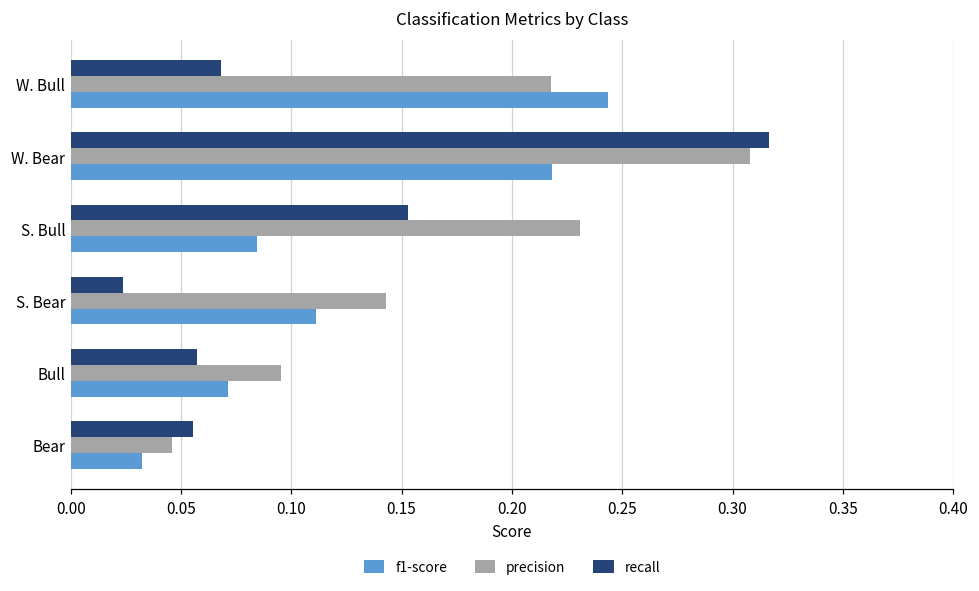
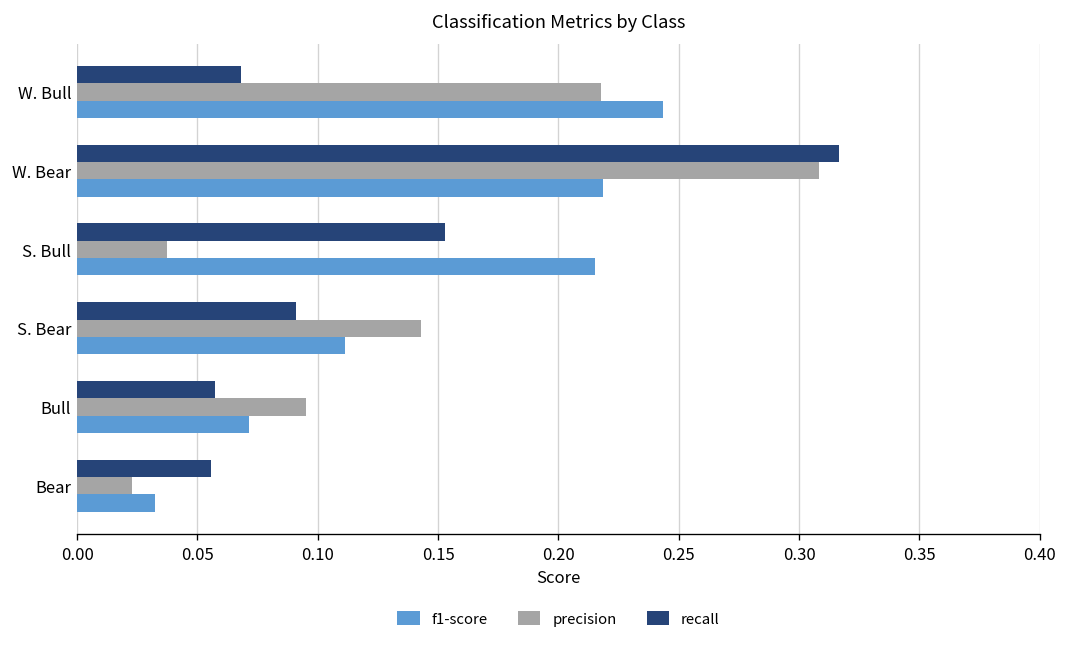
  {
    "f1-score": {
      "W. Bull": 0.243,
      "W. Bear": 0.218,
-     "S. Bull": 0.085,
+     "S. Bull": 0.215,
      "S. Bear": 0.111,
      "Bull": 0.071,
      "Bear": 0.032
    },
    "precision": {
      "W. Bull": 0.218,
      "W. Bear": 0.308,
-     "S. Bull": 0.231,
+     "S. Bull": 0.037,
      "S. Bear": 0.143,
      "Bull": 0.095,
-     "Bear": 0.046
+     "Bear": 0.023
    },
    "recall": {
      "W. Bull": 0.068,
      "W. Bear": 0.317,
      "S. Bull": 0.153,
-     "S. Bear": 0.024,
+     "S. Bear": 0.091,
      "Bull": 0.057,
      "Bear": 0.056
    }
  }
